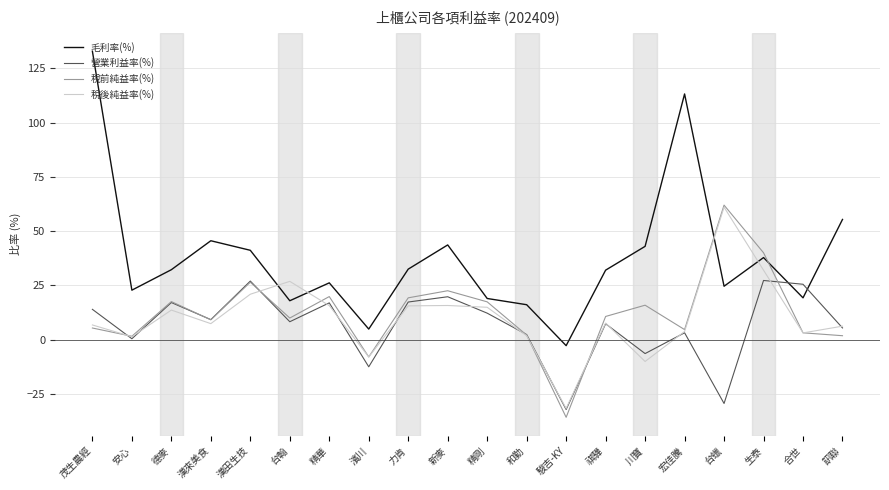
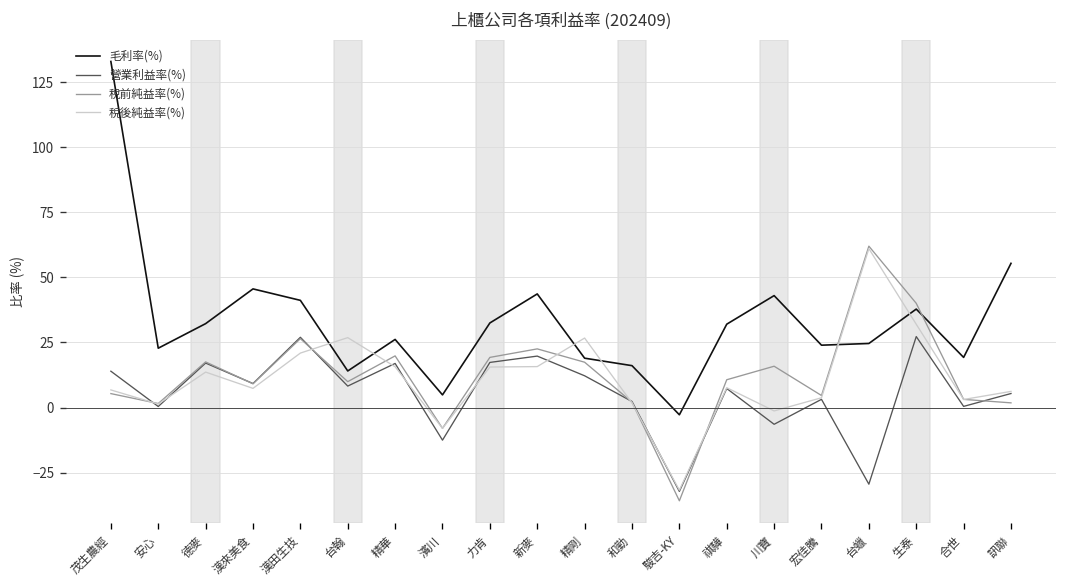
  {
    "毛利率(%)": {
      "茂生農經": 133,
      "安心": 23,
      "德麥": 32,
      "漢來美食": 46,
      "漢田生技": 41,
-     "台翰": 18,
+     "台翰": 14,
      "精華": 26,
      "濱川": 5,
      "力肯": 33,
      "新麥": 44,
      "精剛": 19,
      "和勤": 16,
      "駿吉-KY": -3,
      "祺驊": 32,
      "川寶": 43,
-     "宏佳騰": 113,
+     "宏佳騰": 24,
      "台蠟": 25,
      "生泰": 38,
      "合世": 19,
      "訊聯": 55
    },
    "營業利益率(%)": {
      "茂生農經": 14,
      "台翰": 8,
      "精華": 17,
      "濱川": -12,
      "力肯": 17,
      "新麥": 20,
      "精剛": 12,
      "川寶": -6,
      "台蠟": -29,
      "生泰": 27,
-     "合世": 26
+     "合世": 0
    },
    "稅前純益率(%)": {
      "茂生農經": 5,
      "台翰": 10,
      "精華": 20,
      "力肯": 19,
      "新麥": 23,
      "精剛": 17,
      "駿吉-KY": -36,
      "祺驊": 11,
      "川寶": 16,
      "生泰": 40,
      "訊聯": 2
    },
    "稅後純益率(%)": {
      "茂生農經": 7,
      "德麥": 14,
      "漢來美食": 7,
      "漢田生技": 21,
      "台翰": 27,
      "精華": 16,
      "力肯": 16,
      "新麥": 16,
-     "精剛": 15,
-     "川寶": -10,
+     "精剛": 27,
+     "川寶": -1,
      "生泰": 32
    }
  }
